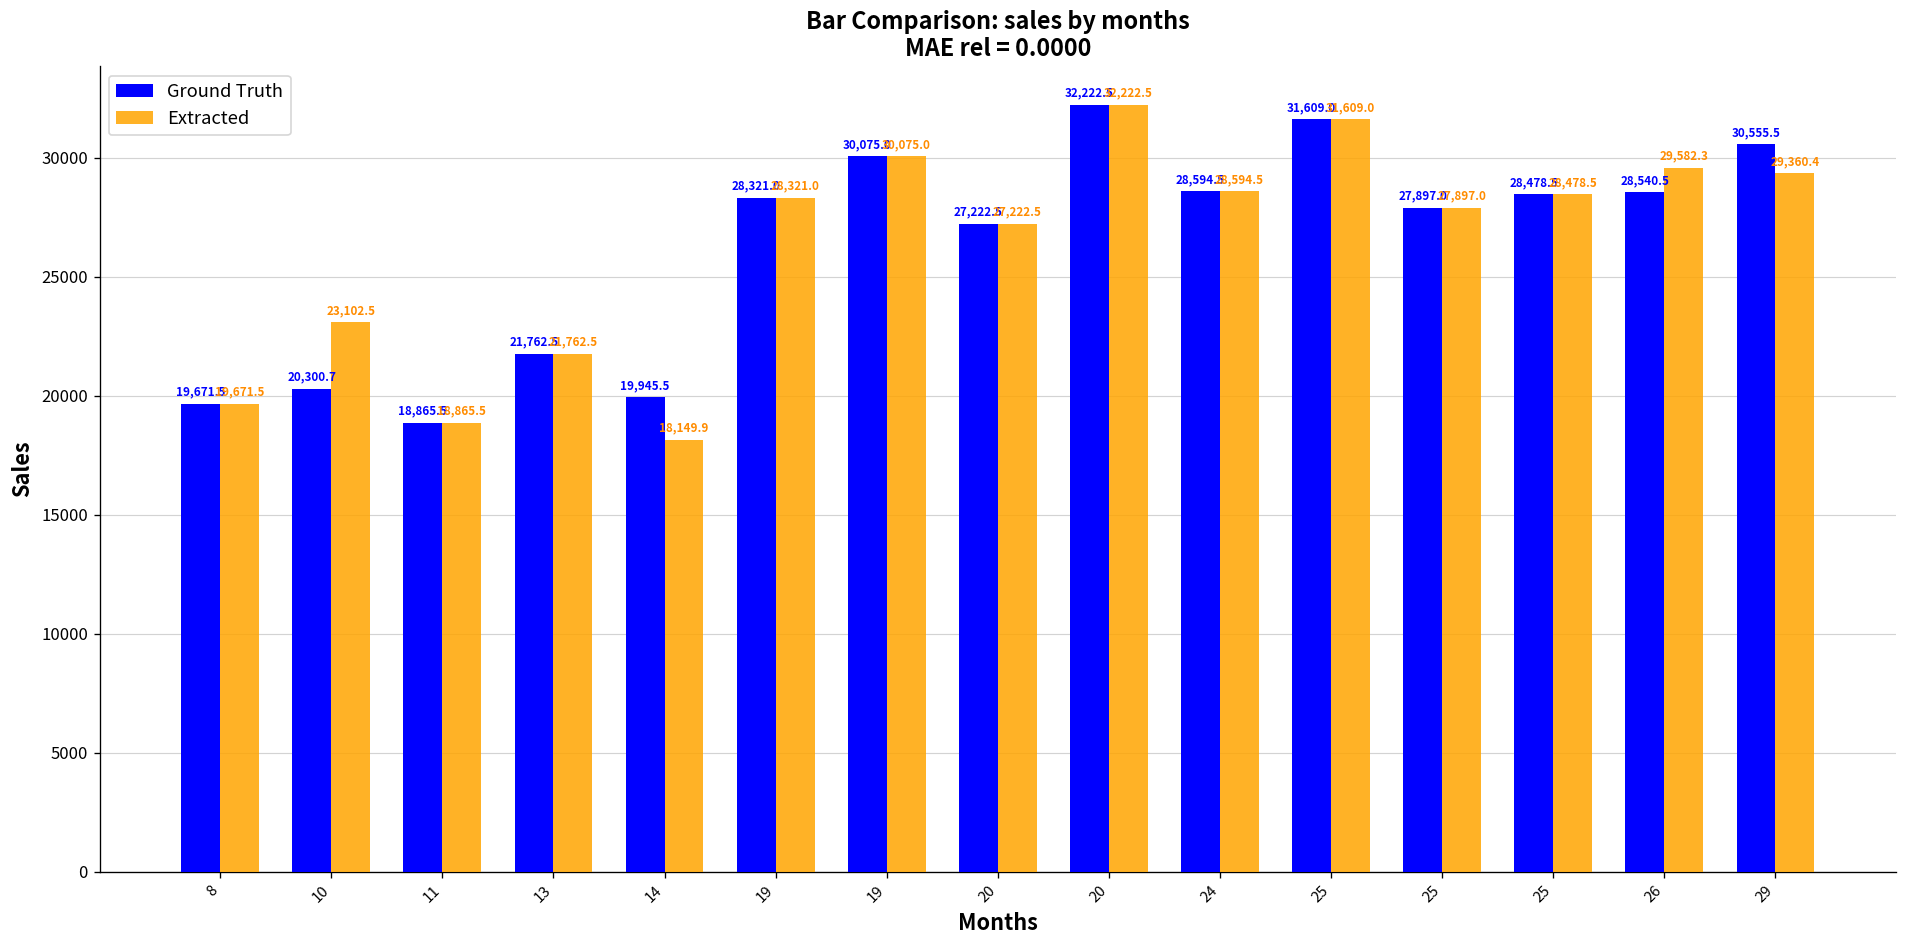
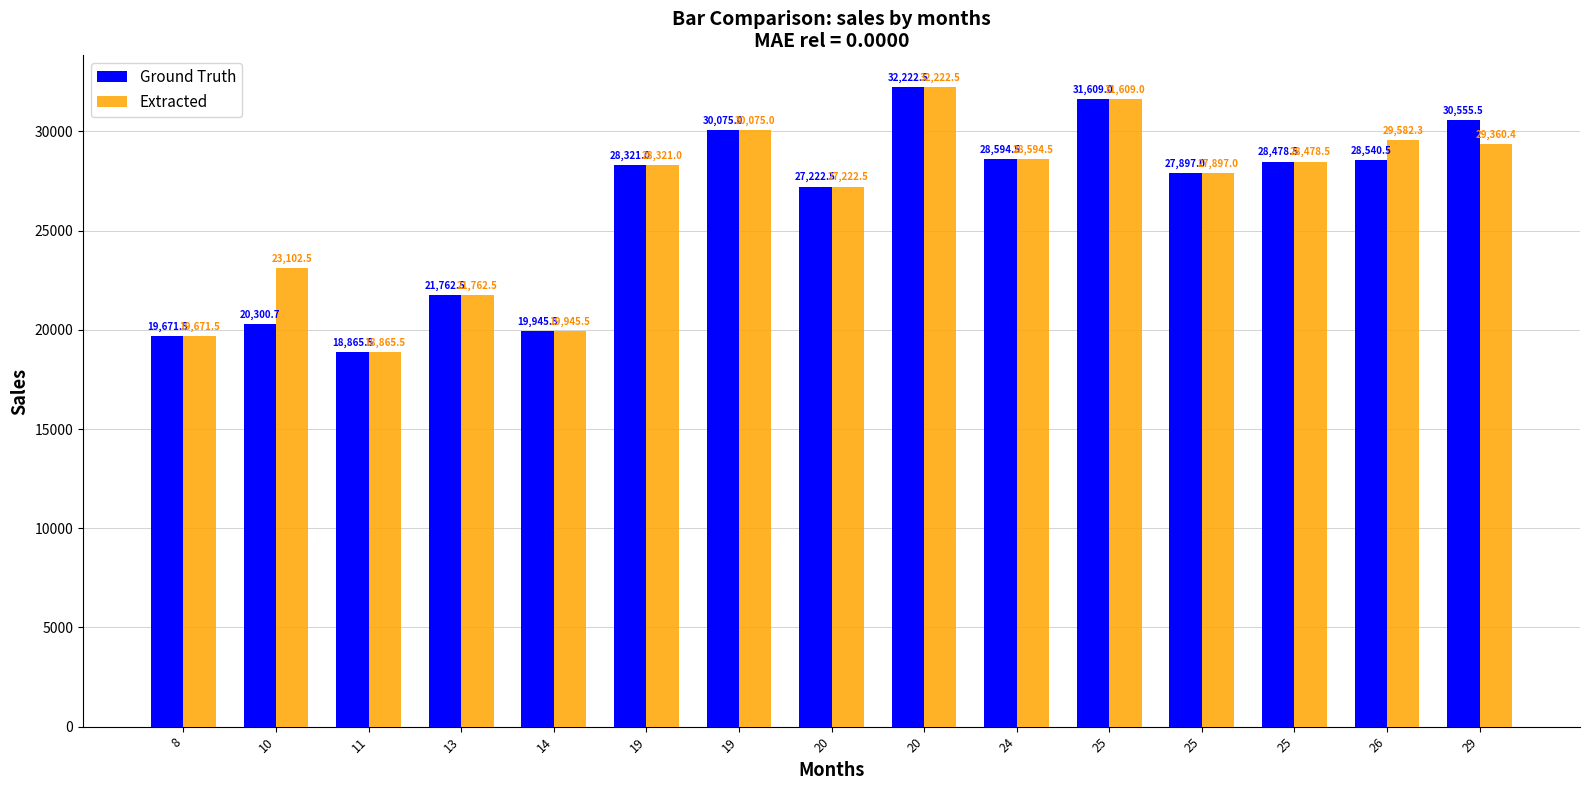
  {
    "Ground Truth": {
      "10": "20,300.7",
      "26": "28,540.5",
      "29": "30,555.5"
    },
    "Extracted": {
      "10": "23,102.5",
-     "14": "18,149.9",
+     "14": "19,945.5",
      "26": "29,582.3",
      "29": "29,360.4"
    }
  }
